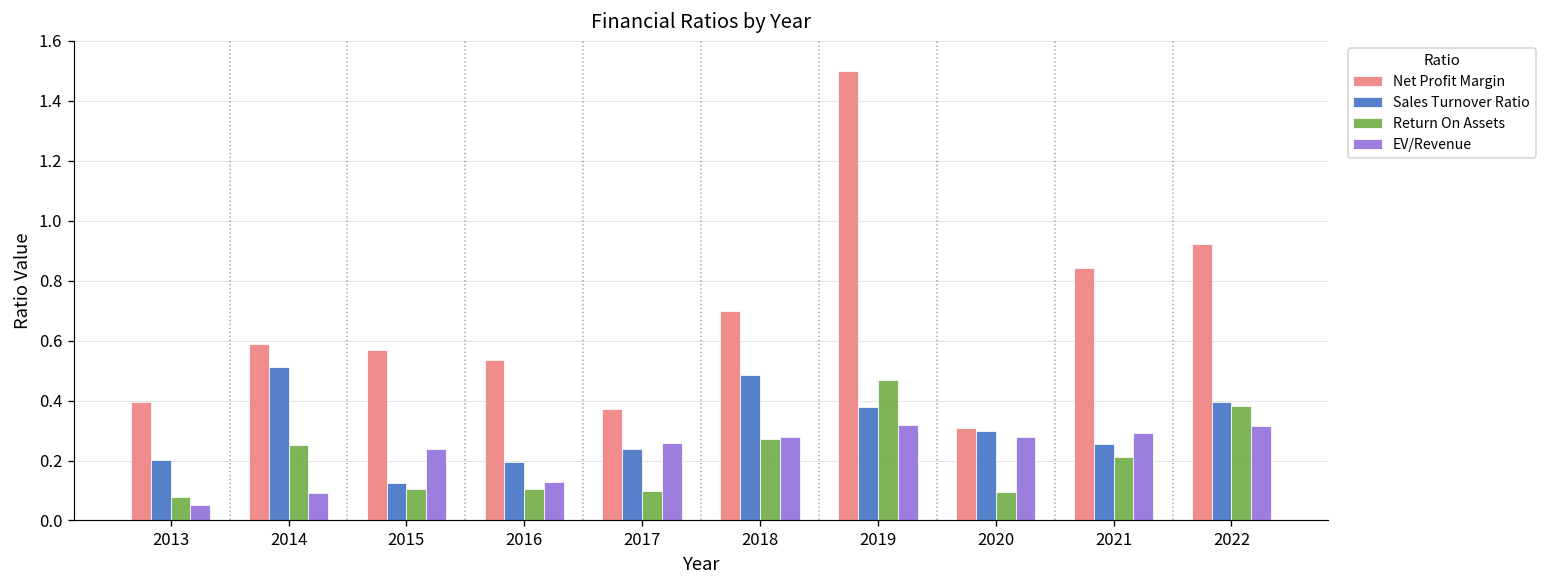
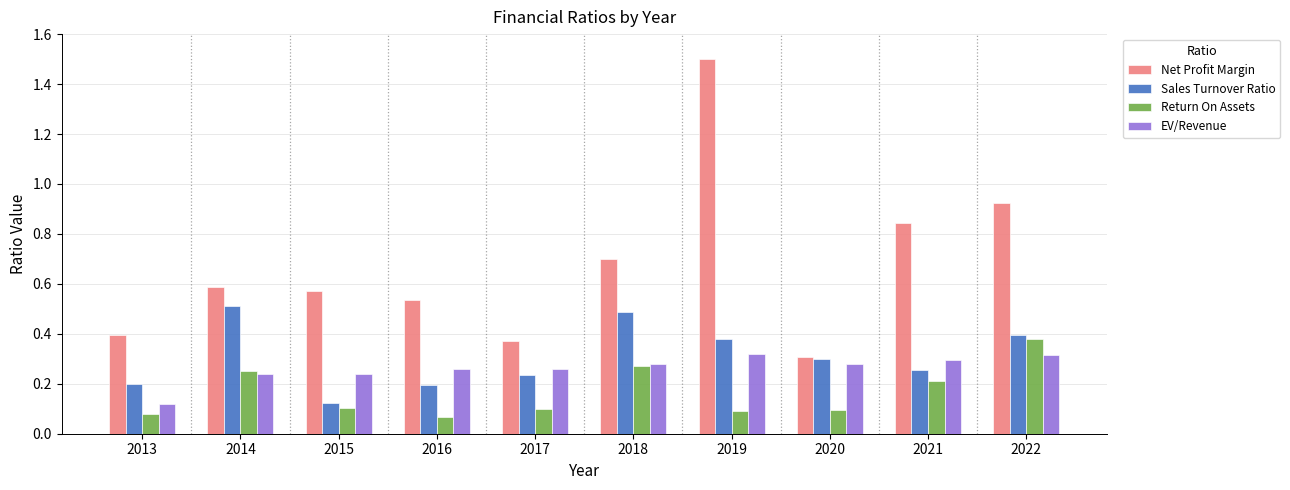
  {
    "Net Profit Margin": {
      "2013": 0.40,
      "2014": 0.59,
      "2015": 0.57,
      "2016": 0.53,
      "2017": 0.37,
      "2018": 0.70,
      "2019": 1.50,
      "2020": 0.31,
      "2021": 0.84,
      "2022": 0.92
    },
    "Sales Turnover Ratio": {
      "2013": 0.20,
      "2014": 0.51,
      "2015": 0.12,
      "2016": 0.20,
      "2017": 0.24,
      "2018": 0.49,
      "2019": 0.38,
      "2020": 0.30,
      "2021": 0.26,
      "2022": 0.39
    },
    "Return On Assets": {
      "2013": 0.08,
      "2014": 0.25,
      "2015": 0.10,
-     "2016": 0.10,
+     "2016": 0.07,
      "2017": 0.10,
      "2018": 0.27,
-     "2019": 0.47,
+     "2019": 0.09,
      "2020": 0.09,
      "2021": 0.21,
      "2022": 0.38
    },
    "EV/Revenue": {
-     "2013": 0.05,
-     "2014": 0.09,
+     "2013": 0.12,
+     "2014": 0.24,
      "2015": 0.24,
-     "2016": 0.13,
+     "2016": 0.26,
      "2017": 0.26,
      "2018": 0.28,
      "2019": 0.32,
      "2020": 0.28,
      "2021": 0.29,
      "2022": 0.31
    }
  }
